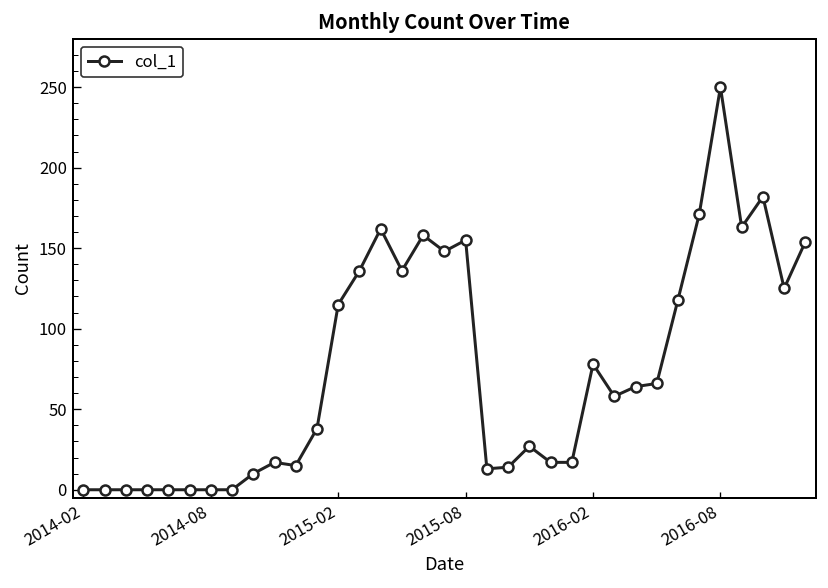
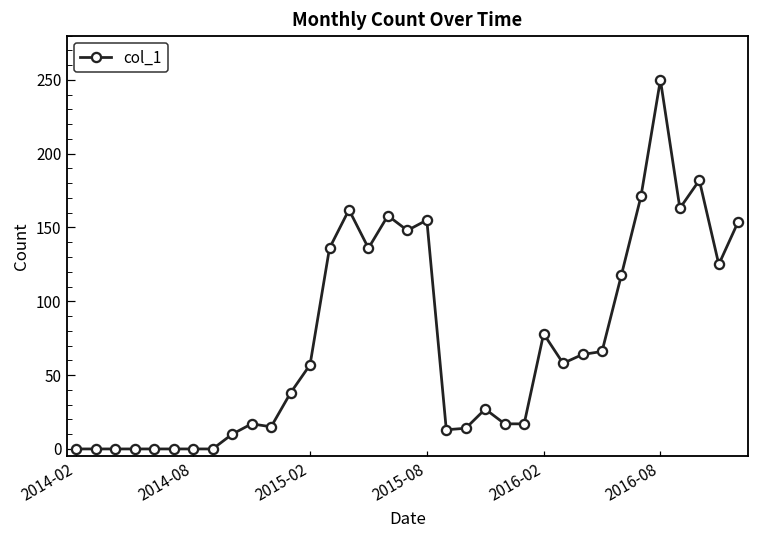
  {
    "2014-02": 0,
    "2014-08": 0,
-   "2015-02": 115,
+   "2015-02": 57,
    "2015-08": 155,
    "2016-02": 78,
    "2016-08": 250
  }
